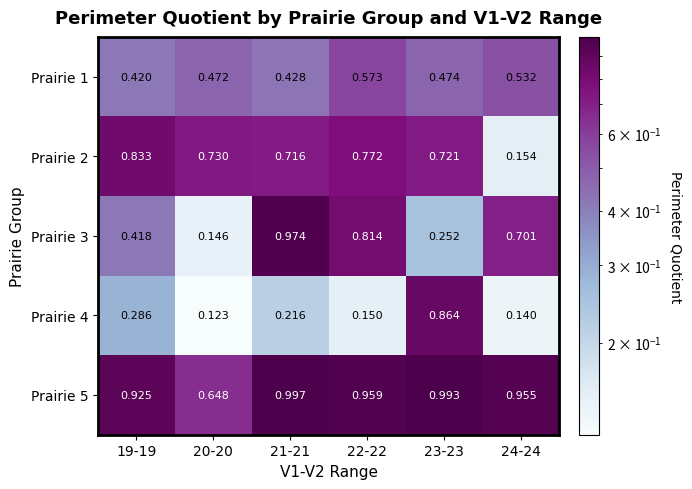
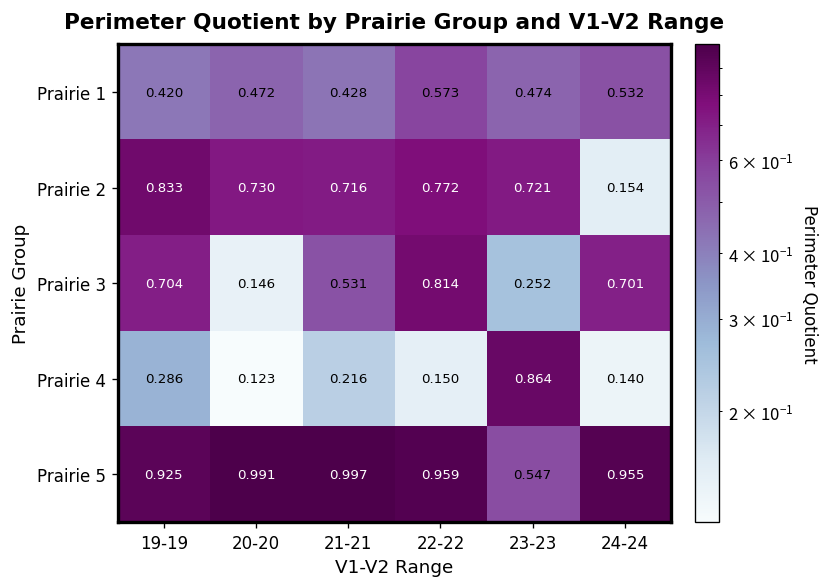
  {
    "Prairie 1": {
      "19-19": 0.420,
      "20-20": 0.472,
      "21-21": 0.428,
      "22-22": 0.573,
      "23-23": 0.474,
      "24-24": 0.532
    },
    "Prairie 2": {
      "19-19": 0.833,
      "20-20": 0.730,
      "21-21": 0.716,
      "22-22": 0.772,
      "23-23": 0.721,
      "24-24": 0.154
    },
    "Prairie 3": {
-     "19-19": 0.418,
+     "19-19": 0.704,
      "20-20": 0.146,
-     "21-21": 0.974,
+     "21-21": 0.531,
      "22-22": 0.814,
      "23-23": 0.252,
      "24-24": 0.701
    },
    "Prairie 4": {
      "19-19": 0.286,
      "20-20": 0.123,
      "21-21": 0.216,
      "22-22": 0.150,
      "23-23": 0.864,
      "24-24": 0.140
    },
    "Prairie 5": {
      "19-19": 0.925,
-     "20-20": 0.648,
+     "20-20": 0.991,
      "21-21": 0.997,
      "22-22": 0.959,
-     "23-23": 0.993,
+     "23-23": 0.547,
      "24-24": 0.955
    }
  }
